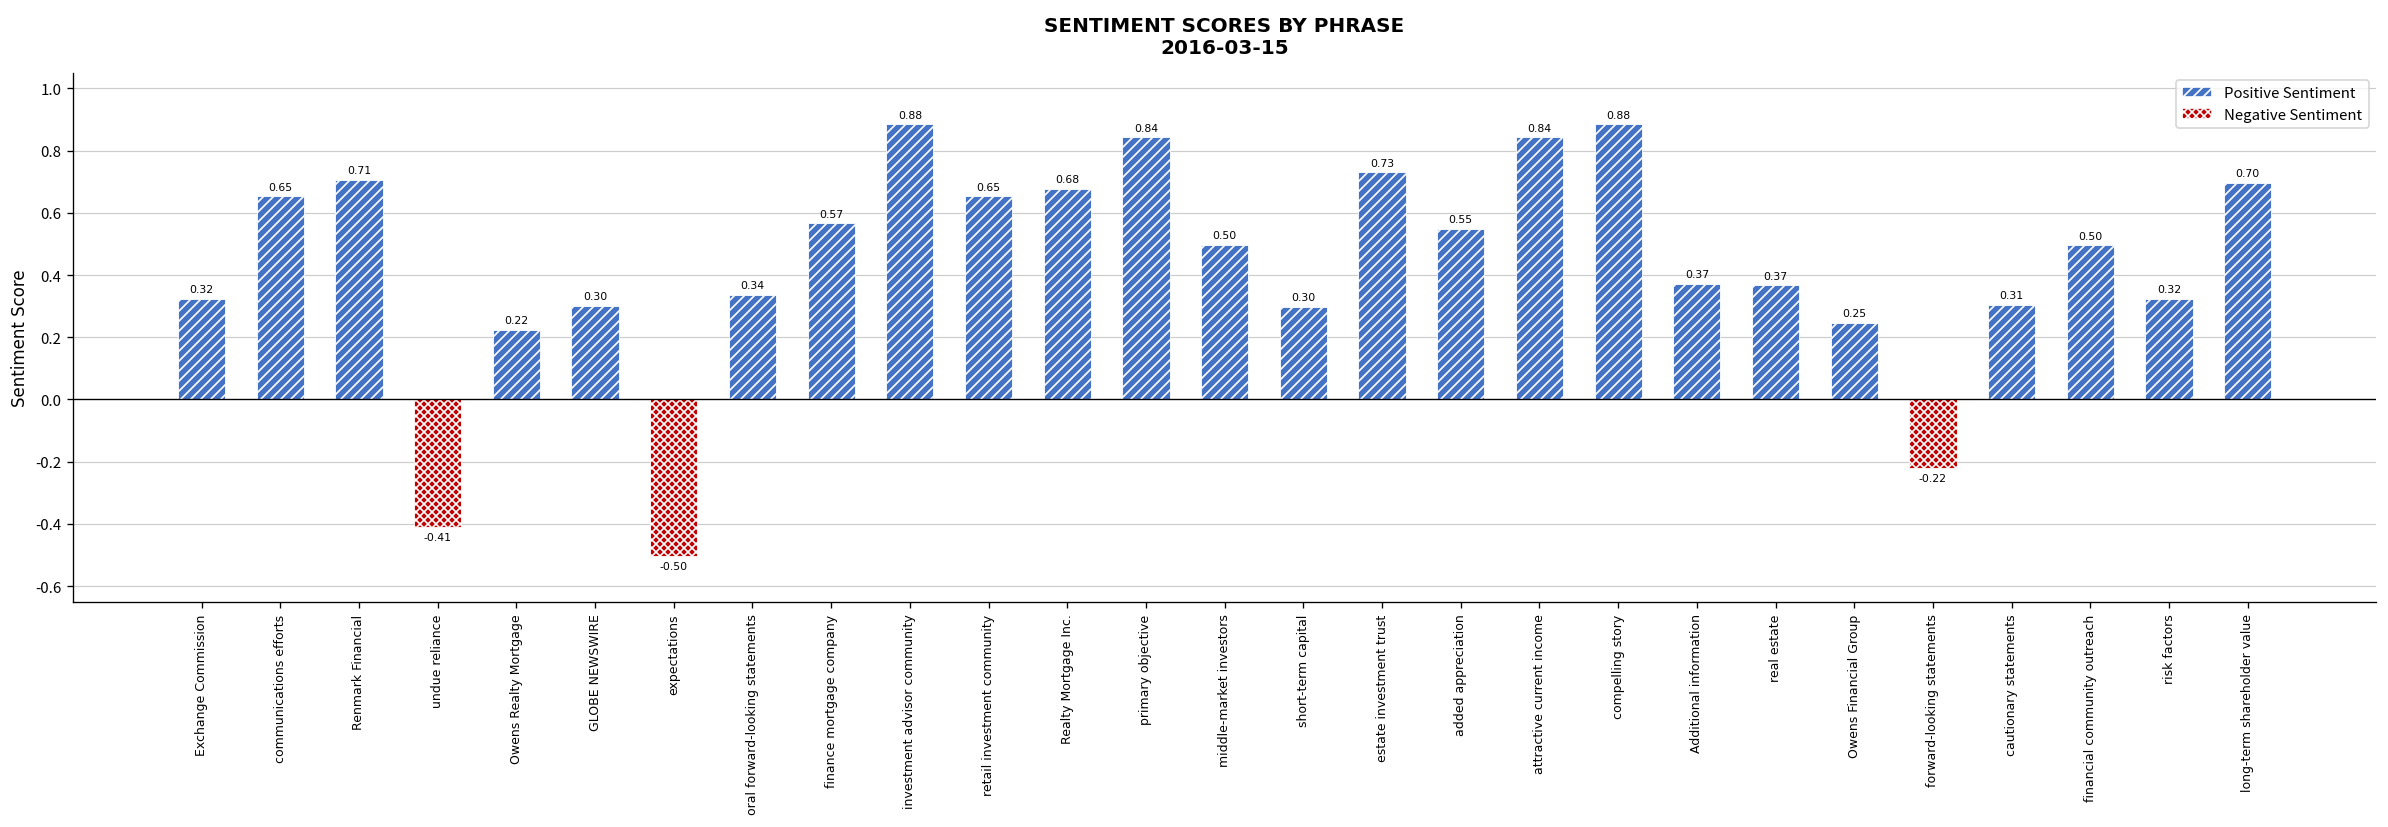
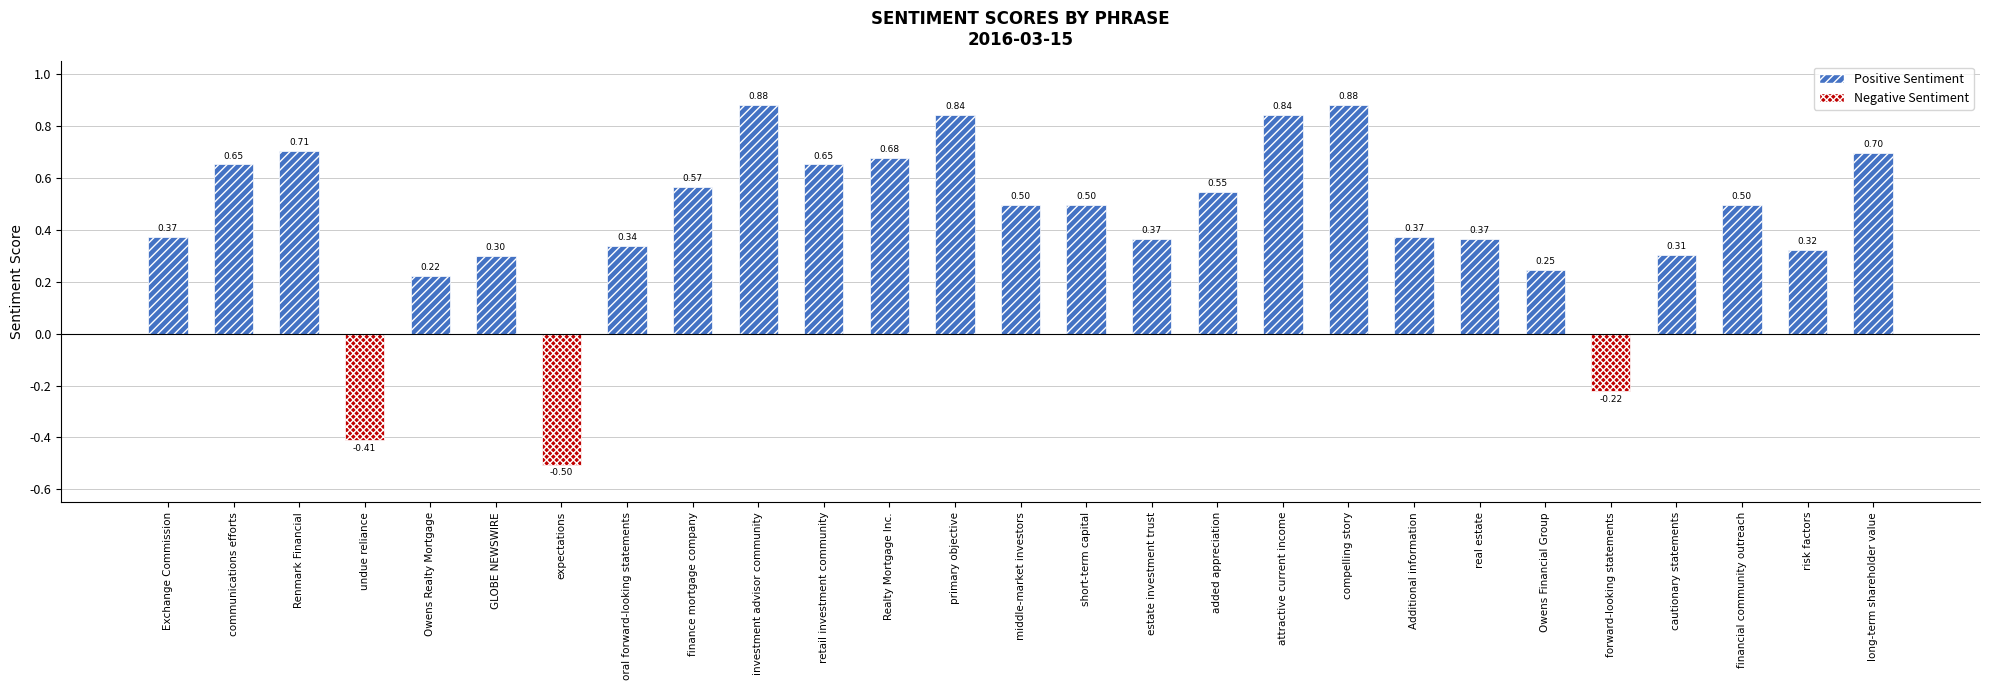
  {
-   "Exchange Commission": 0.32,
+   "Exchange Commission": 0.37,
    "communications efforts": 0.65,
    "Renmark Financial": 0.71,
    "undue reliance": -0.41,
    "Owens Realty Mortgage": 0.22,
    "GLOBE NEWSWIRE": 0.30,
    "expectations": -0.50,
    "oral forward-looking statements": 0.34,
    "finance mortgage company": 0.57,
    "investment advisor community": 0.88,
    "retail investment community": 0.65,
    "Realty Mortgage Inc.": 0.68,
    "primary objective": 0.84,
    "middle-market investors": 0.50,
-   "short-term capital": 0.30,
-   "estate investment trust": 0.73,
+   "short-term capital": 0.50,
+   "estate investment trust": 0.37,
    "added appreciation": 0.55,
    "attractive current income": 0.84,
    "compelling story": 0.88,
    "Additional information": 0.37,
    "real estate": 0.37,
    "Owens Financial Group": 0.25,
    "forward-looking statements": -0.22,
    "cautionary statements": 0.31,
    "financial community outreach": 0.50,
    "risk factors": 0.32,
    "long-term shareholder value": 0.70
  }
